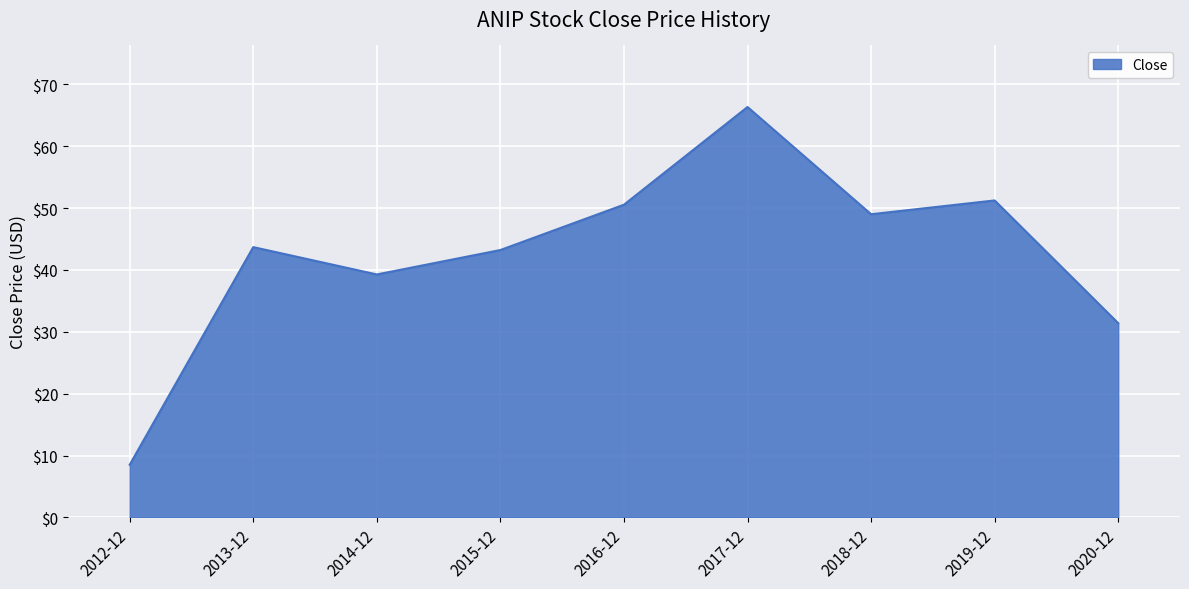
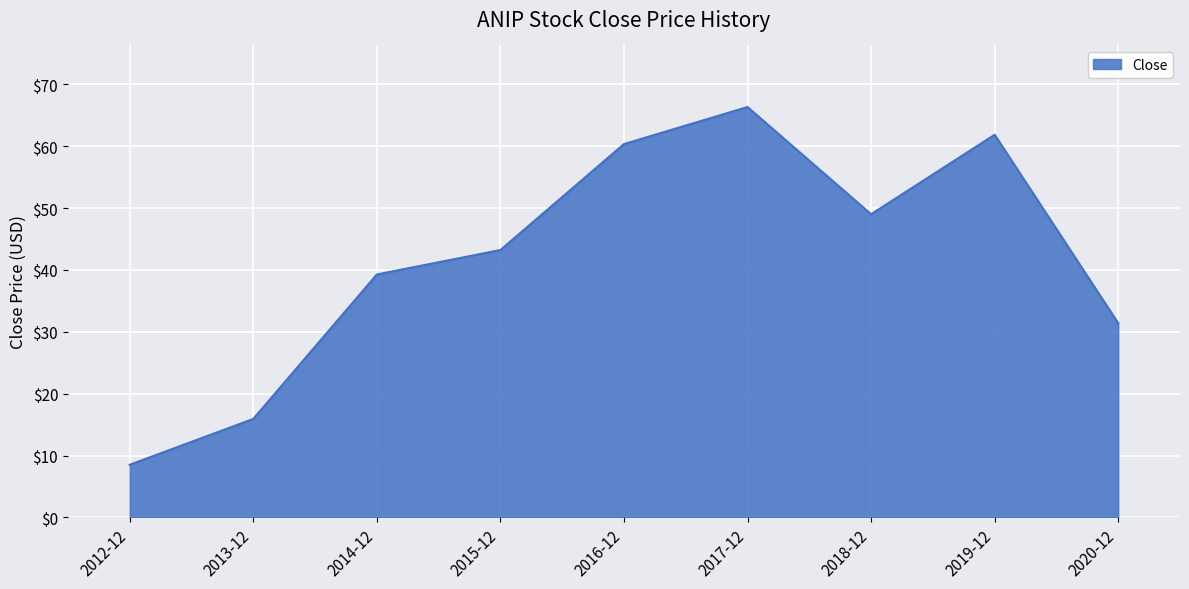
  {
    "2012-12": "$9",
-   "2013-12": "$44",
+   "2013-12": "$16",
    "2014-12": "$39",
    "2015-12": "$43",
-   "2016-12": "$51",
+   "2016-12": "$60",
    "2017-12": "$66",
    "2018-12": "$49",
-   "2019-12": "$51",
+   "2019-12": "$62",
    "2020-12": "$31"
  }
